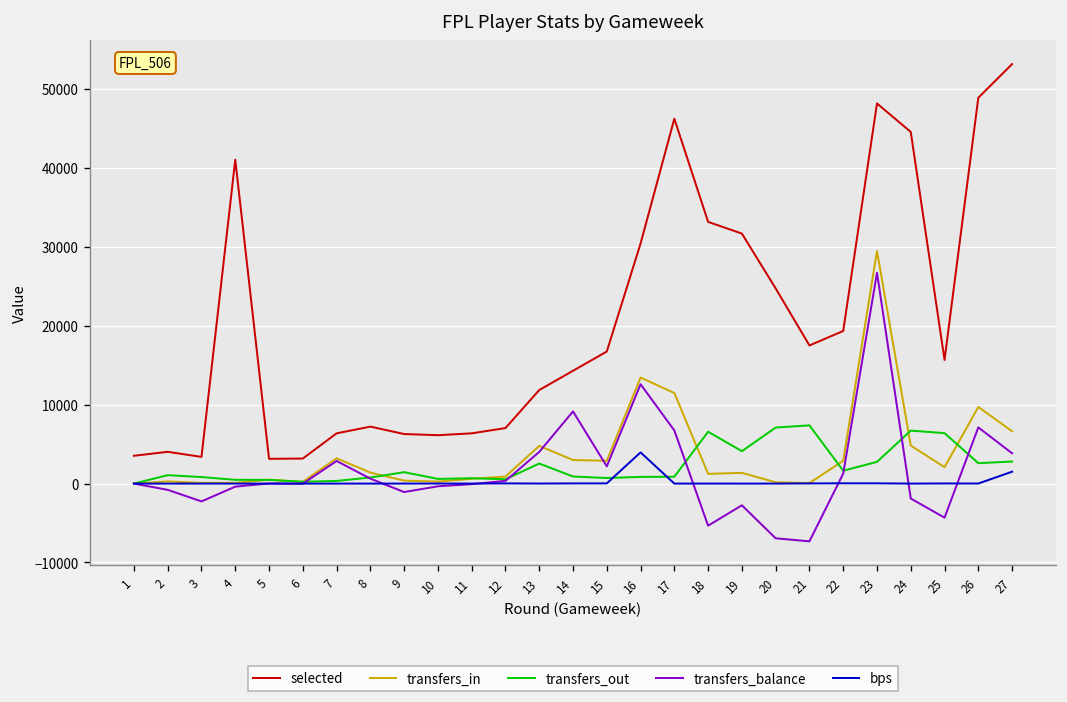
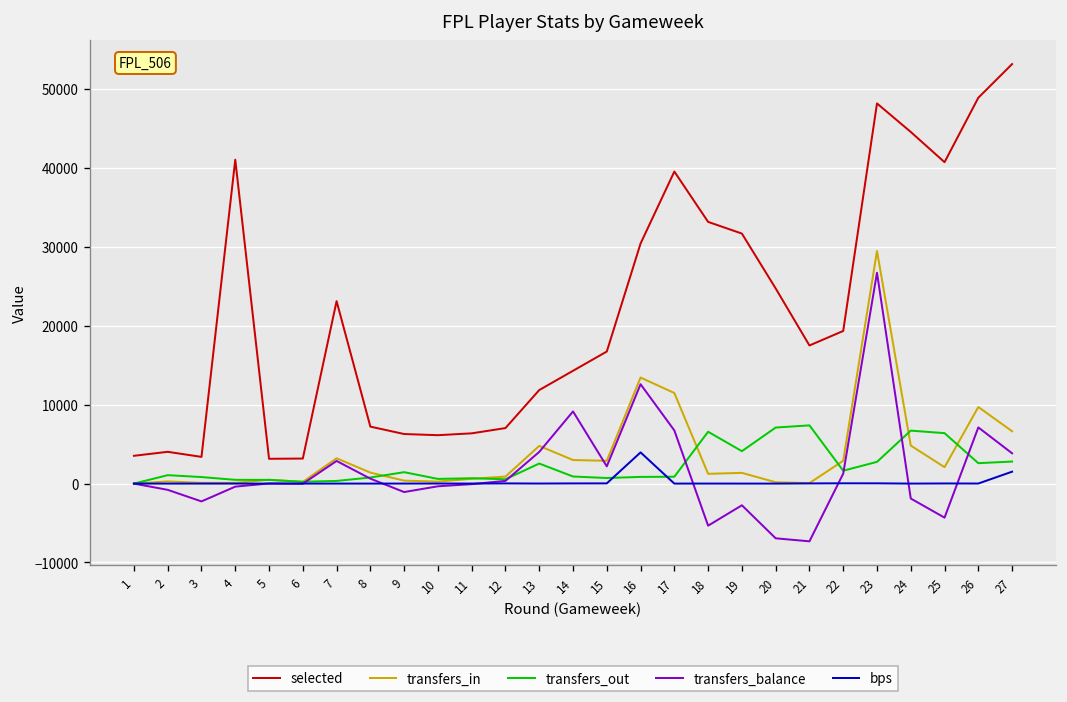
  {
    "selected": {
      "1": 4000,
      "2": 4000,
      "3": 3000,
      "4": 41000,
      "5": 3000,
      "6": 3000,
-     "7": 6000,
+     "7": 23000,
      "8": 7000,
      "9": 6000,
      "10": 6000,
      "11": 6000,
      "12": 7000,
      "13": 12000,
      "14": 14000,
      "15": 17000,
      "16": 30000,
-     "17": 46000,
+     "17": 40000,
      "18": 33000,
      "19": 32000,
      "20": 25000,
      "21": 18000,
      "22": 19000,
      "23": 48000,
      "24": 45000,
-     "25": 16000,
+     "25": 41000,
      "26": 49000,
      "27": 53000
    },
    "transfers_in": {
      "8": 1000,
      "13": 5000,
      "14": 3000,
      "15": 3000,
      "16": 13000,
      "17": 11000,
      "18": 1000,
      "19": 1000,
      "22": 3000,
      "23": 29000,
      "24": 5000,
      "25": 2000,
      "26": 10000,
      "27": 7000
    },
    "transfers_out": {
      "2": 1000,
      "3": 1000,
      "4": 0,
      "9": 1000,
      "13": 3000,
      "14": 1000,
      "15": 1000,
      "16": 1000,
      "17": 1000,
      "18": 7000,
      "19": 4000,
      "20": 7000,
      "21": 7000,
      "23": 3000,
      "24": 7000,
      "25": 6000,
      "26": 3000,
      "27": 3000
    },
    "transfers_balance": {
      "2": -1000,
      "3": -2000,
      "9": -1000,
      "13": 4000,
      "14": 9000,
      "15": 2000,
      "16": 13000,
      "17": 7000,
      "18": -5000,
      "19": -3000,
      "20": -7000,
      "21": -7000,
      "23": 27000,
      "24": -2000,
      "25": -4000,
      "26": 7000,
      "27": 4000
    },
    "bps": {
      "8": 0,
      "13": 0,
      "14": 0,
      "15": 0,
      "16": 4000,
      "17": 0,
      "18": 0,
      "19": 0,
      "22": 0,
      "23": 0,
      "24": 0,
      "25": 0,
      "26": 0,
      "27": 2000
    }
  }
